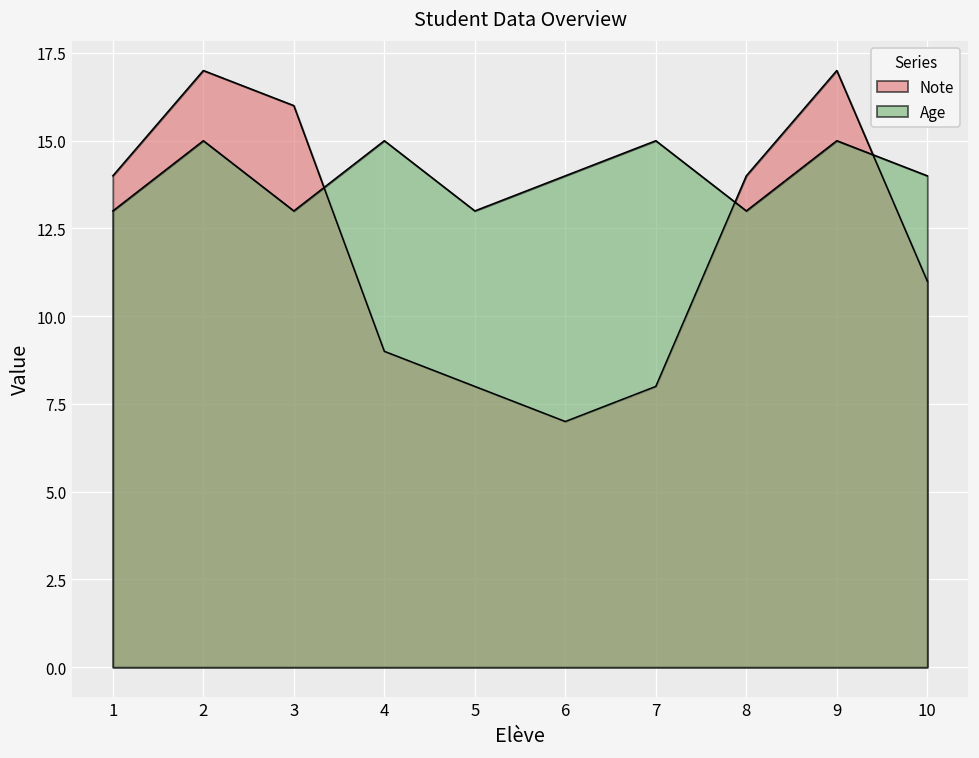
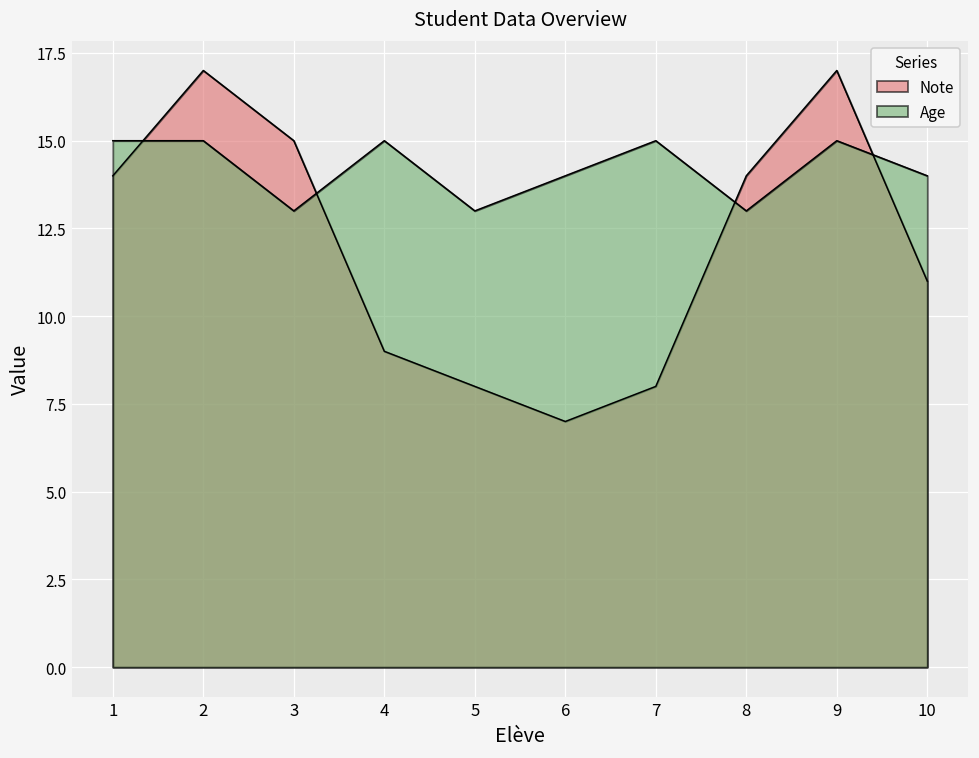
  {
    "Note": {
      "1": 14,
      "2": 17,
-     "3": 16,
+     "3": 15,
      "4": 9,
      "5": 8,
      "6": 7,
      "7": 8,
      "8": 14,
      "9": 17,
      "10": 11
    },
    "Age": {
-     "1": 13,
+     "1": 15,
      "2": 15,
      "3": 13,
      "4": 15,
      "5": 13,
      "6": 14,
      "7": 15,
      "8": 13,
      "9": 15,
      "10": 14
    }
  }
